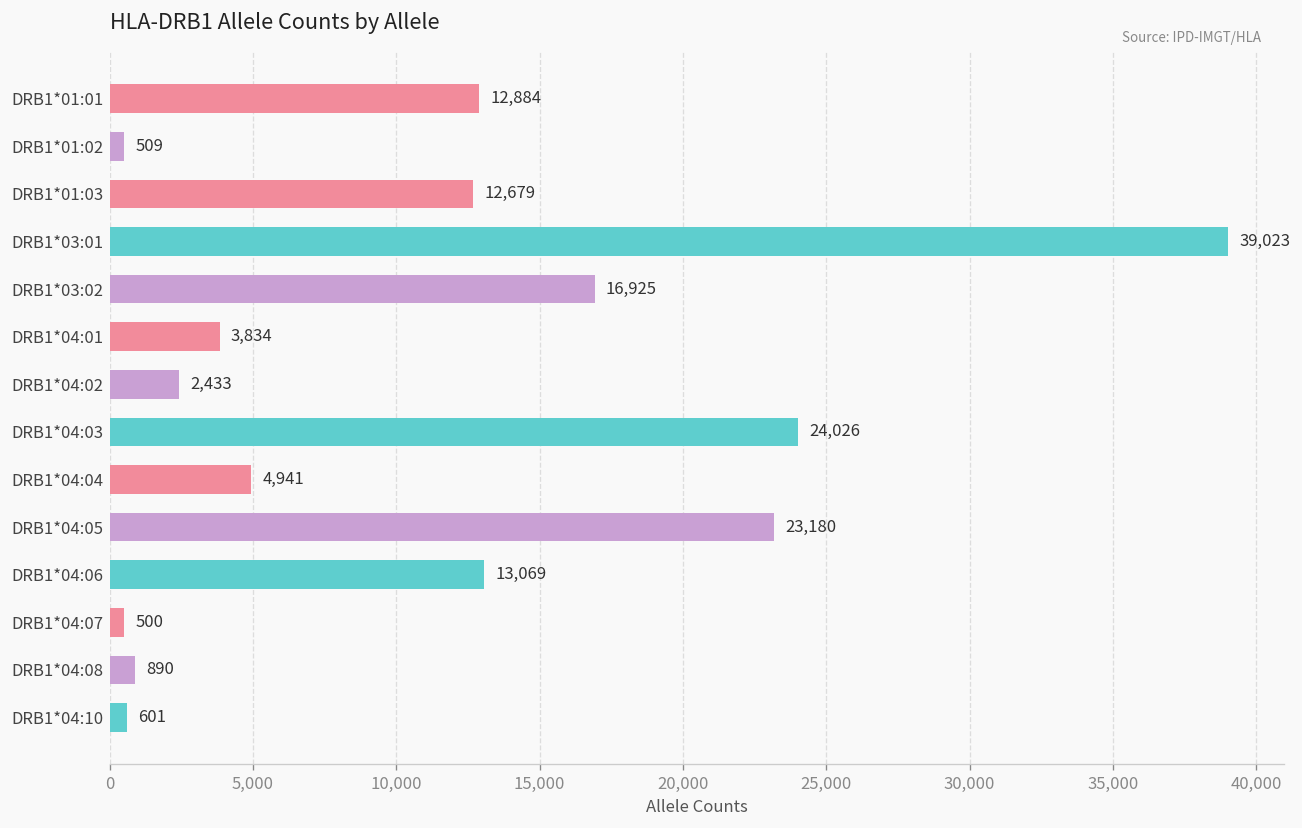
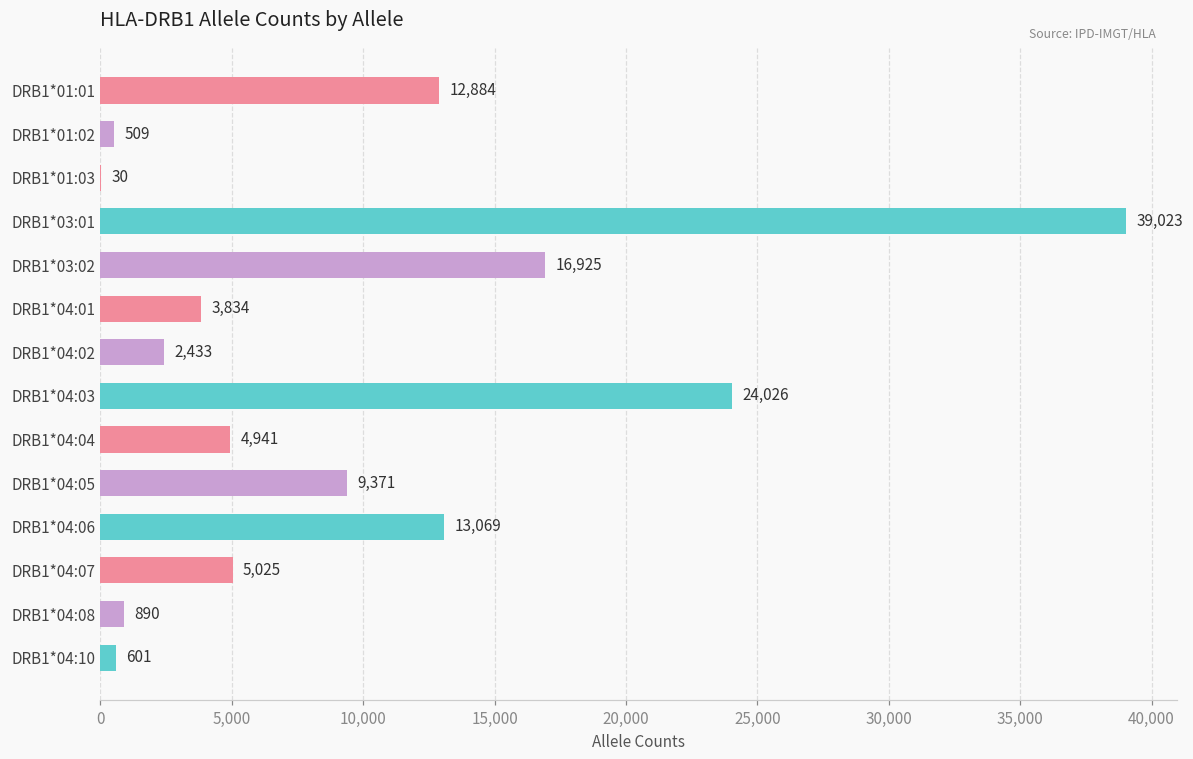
  {
    "DRB1*01:01": "12,884",
    "DRB1*01:02": "509",
-   "DRB1*01:03": "12,679",
+   "DRB1*01:03": "30",
    "DRB1*03:01": "39,023",
    "DRB1*03:02": "16,925",
    "DRB1*04:01": "3,834",
    "DRB1*04:02": "2,433",
    "DRB1*04:03": "24,026",
    "DRB1*04:04": "4,941",
-   "DRB1*04:05": "23,180",
+   "DRB1*04:05": "9,371",
    "DRB1*04:06": "13,069",
-   "DRB1*04:07": "500",
+   "DRB1*04:07": "5,025",
    "DRB1*04:08": "890",
    "DRB1*04:10": "601"
  }
